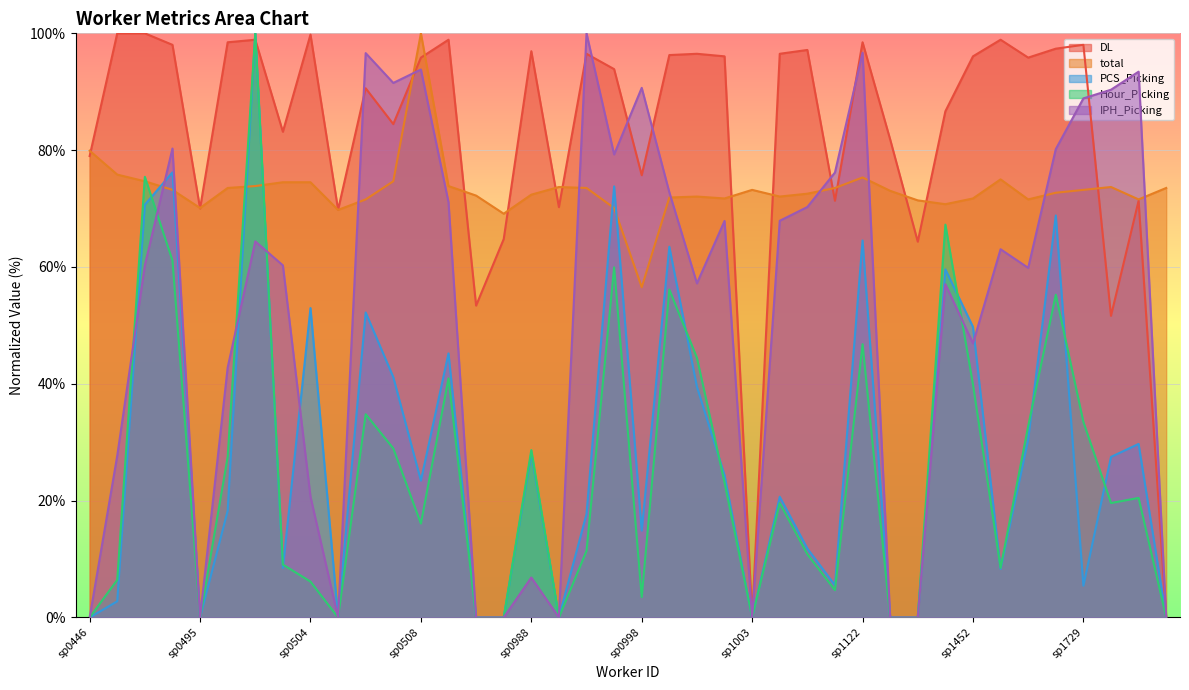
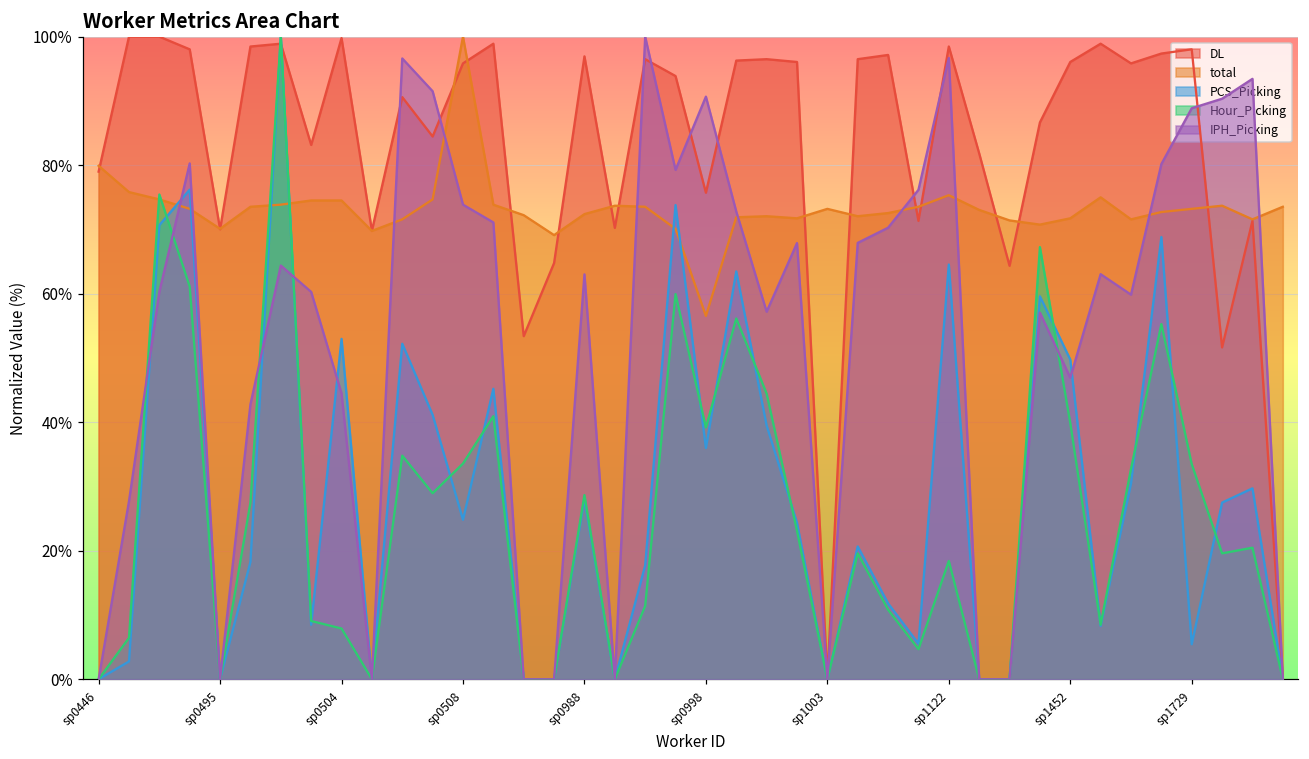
  {
    "PCS_Picking": {
      "sp0504": "53%",
-     "sp0508": "23%",
+     "sp0508": "25%",
      "sp0988": "28%",
-     "sp0998": "15%",
+     "sp0998": "36%",
      "sp1122": "65%",
      "sp1452": "50%",
      "sp1729": "5%"
    },
    "Hour_Picking": {
-     "sp0504": "6%",
-     "sp0508": "16%",
+     "sp0504": "8%",
+     "sp0508": "34%",
      "sp0988": "29%",
-     "sp0998": "3%",
-     "sp1122": "47%",
+     "sp0998": "39%",
+     "sp1122": "18%",
      "sp1452": "40%",
      "sp1729": "33%"
    },
    "IPH_Picking": {
-     "sp0504": "21%",
-     "sp0508": "94%",
-     "sp0988": "7%",
+     "sp0504": "44%",
+     "sp0508": "74%",
+     "sp0988": "63%",
      "sp0998": "91%",
      "sp1122": "97%",
      "sp1452": "47%"
    }
  }
